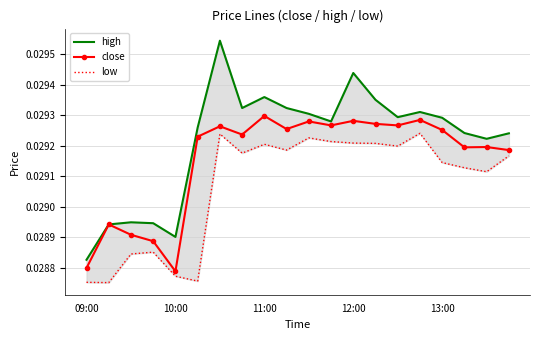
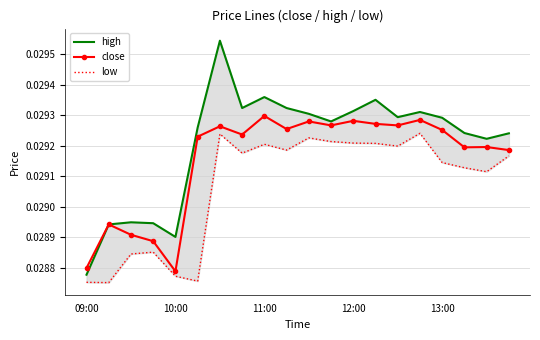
  {
    "high": {
-     "09:00": 0.02883,
+     "09:00": 0.02878,
      "10:00": 0.02890,
      "11:00": 0.02936,
-     "12:00": 0.02944,
+     "12:00": 0.02931,
      "13:00": 0.02929
    }
  }
